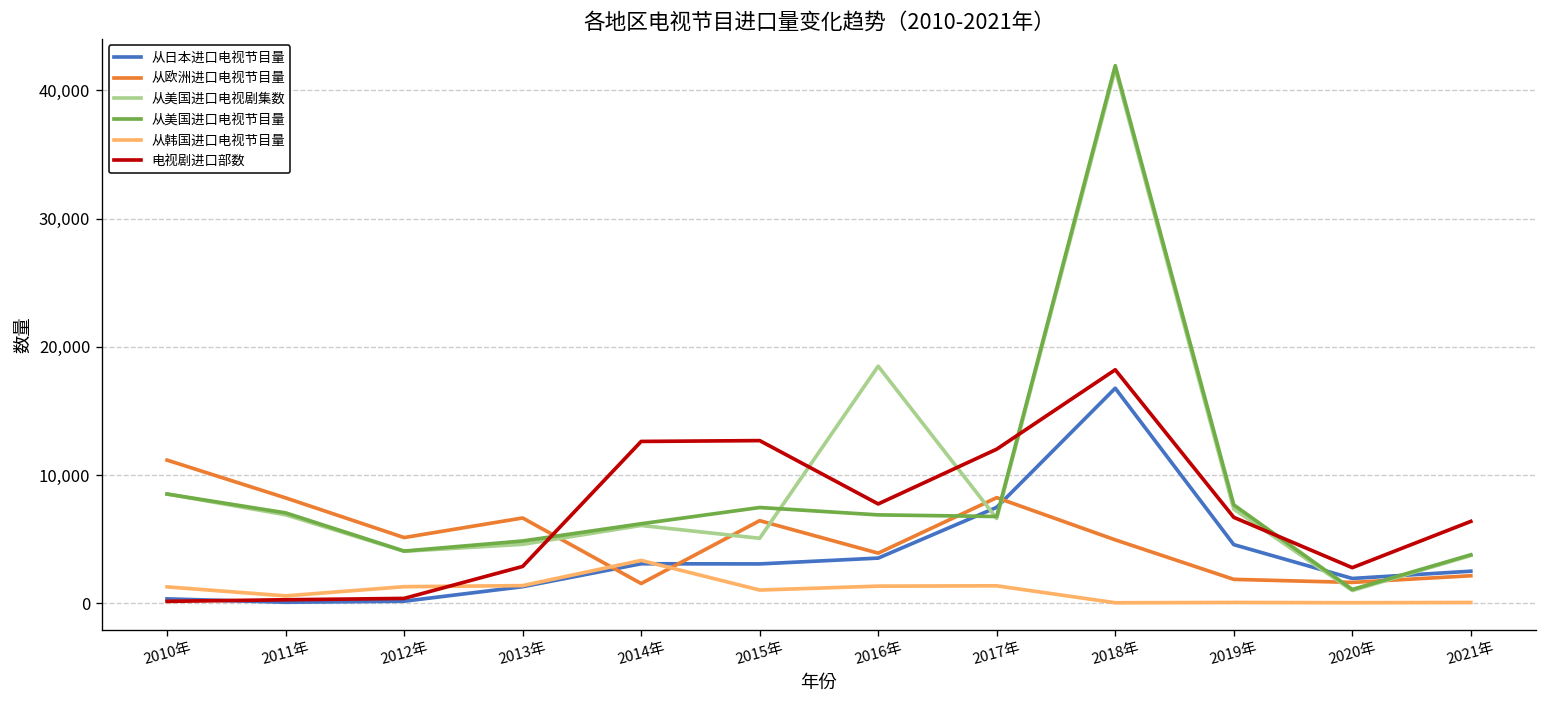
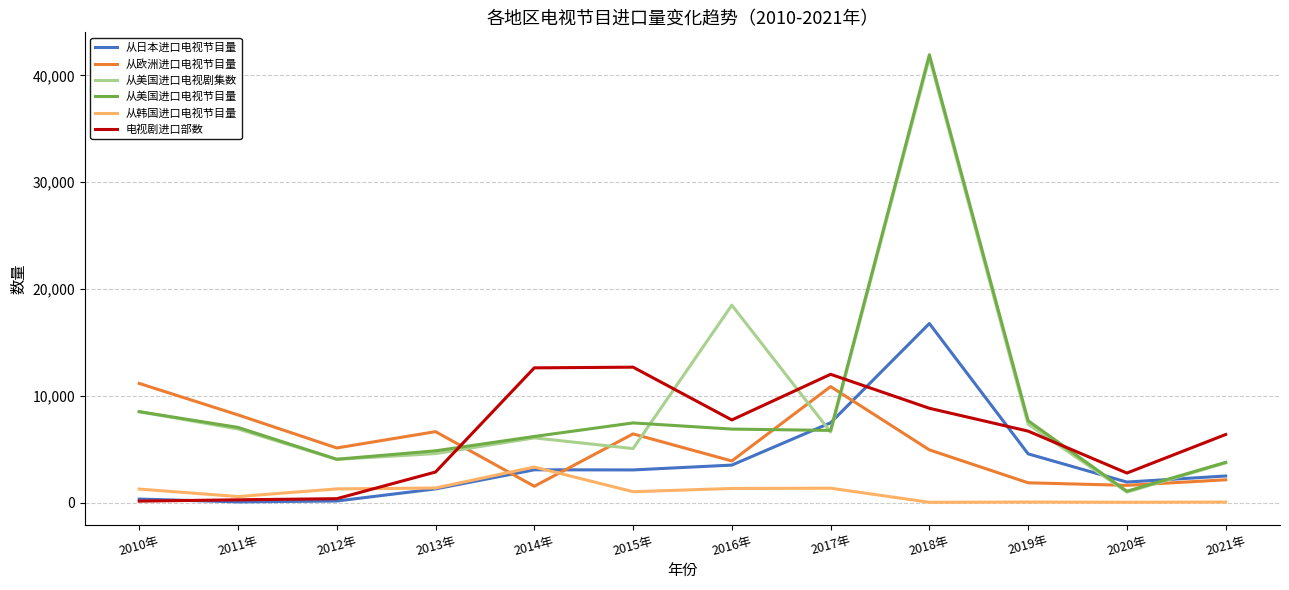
  {
    "从日本进口电视节目量": {
      "2014年": "3,100",
      "2015年": "3,100",
      "2016年": "3,500",
      "2017年": "7,500",
      "2018年": "16,800",
      "2019年": "4,600",
      "2020年": "1,900",
      "2021年": "2,500"
    },
    "从欧洲进口电视节目量": {
      "2010年": "11,200",
      "2011年": "8,200",
      "2012年": "5,100",
      "2013年": "6,700",
      "2014年": "1,500",
      "2015年": "6,400",
      "2016年": "3,900",
-     "2017年": "8,200",
+     "2017年": "10,900",
      "2018年": "5,000",
      "2019年": "1,900",
      "2020年": "1,600",
      "2021年": "2,200"
    },
    "从美国进口电视剧集数": {
      "2013年": "4,600",
      "2015年": "5,100",
      "2016年": "18,500",
      "2018年": "41,700",
      "2019年": "7,400"
    },
    "从美国进口电视节目量": {
      "2013年": "4,900",
      "2015年": "7,500",
      "2016年": "6,900",
      "2018年": "41,900",
      "2019年": "7,700"
    },
    "从韩国进口电视节目量": {
      "2010年": "1,300",
      "2011年": "600",
      "2012年": "1,300",
      "2014年": "3,300",
      "2015年": "1,000",
      "2016年": "1,300",
      "2017年": "1,400",
      "2018年": "0",
      "2019年": "100",
      "2020年": "0",
      "2021年": "100"
    },
    "电视剧进口部数": {
      "2013年": "2,900",
      "2014年": "12,600",
      "2015年": "12,700",
      "2016年": "7,800",
      "2017年": "12,000",
-     "2018年": "18,200",
+     "2018年": "8,800",
      "2019年": "6,700",
      "2020年": "2,800",
      "2021年": "6,400"
    }
  }
